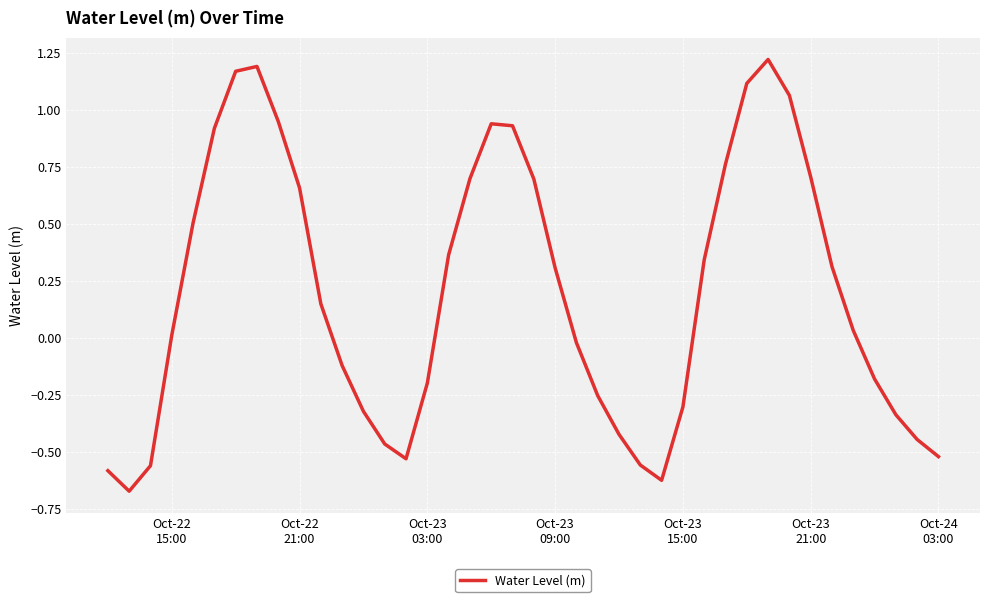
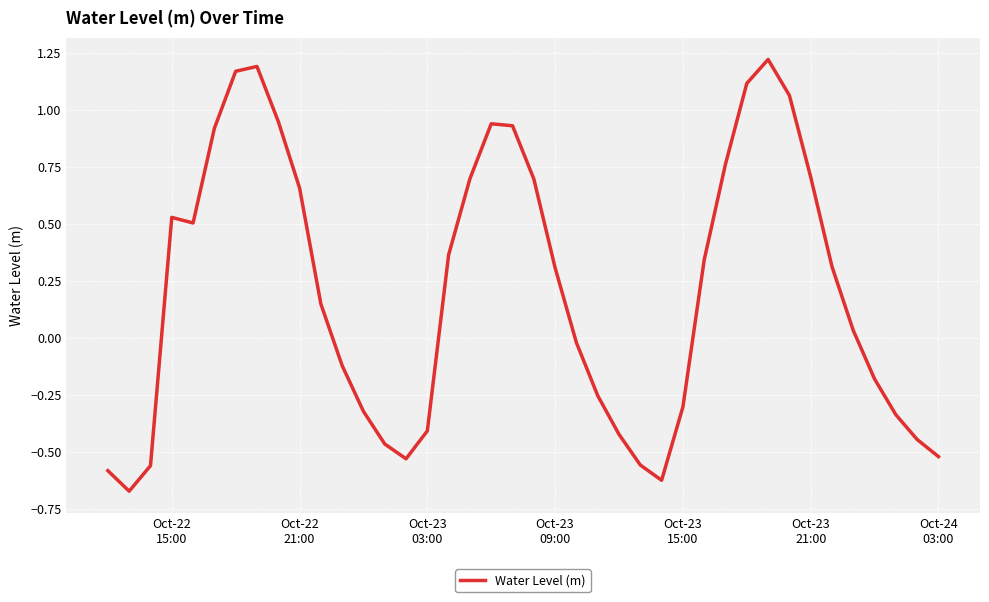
  {
-   "Oct-22 15:00": 0.01,
+   "Oct-22 15:00": 0.53,
    "Oct-22 21:00": 0.66,
-   "Oct-23 03:00": -0.20,
+   "Oct-23 03:00": -0.41,
    "Oct-23 09:00": 0.31,
    "Oct-23 15:00": -0.30,
    "Oct-23 21:00": 0.71,
    "Oct-24 03:00": -0.52
  }
